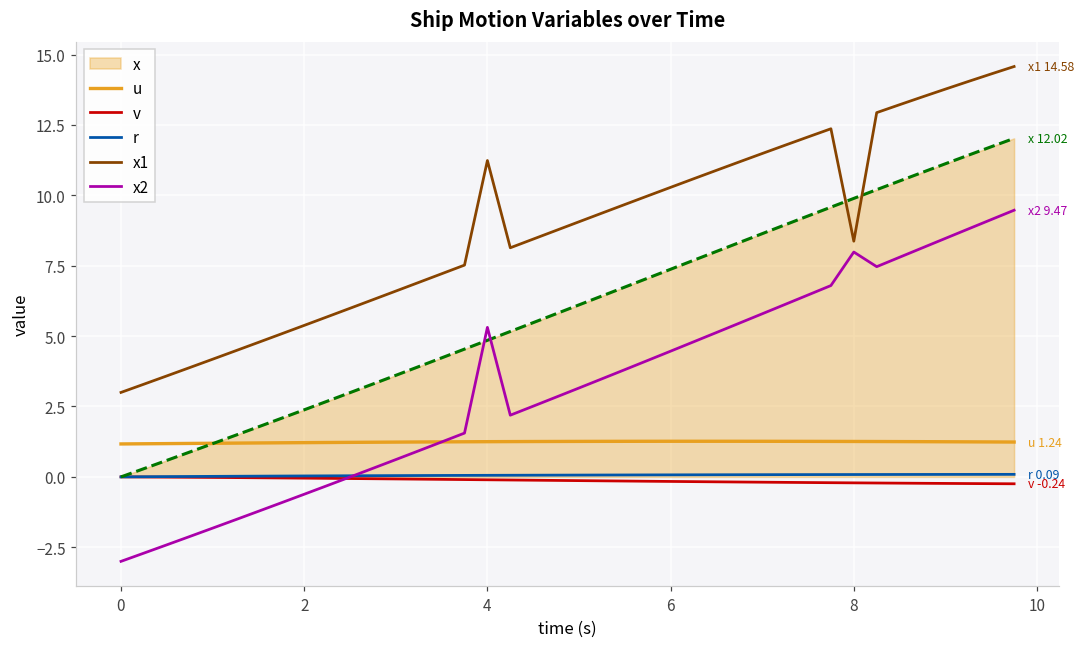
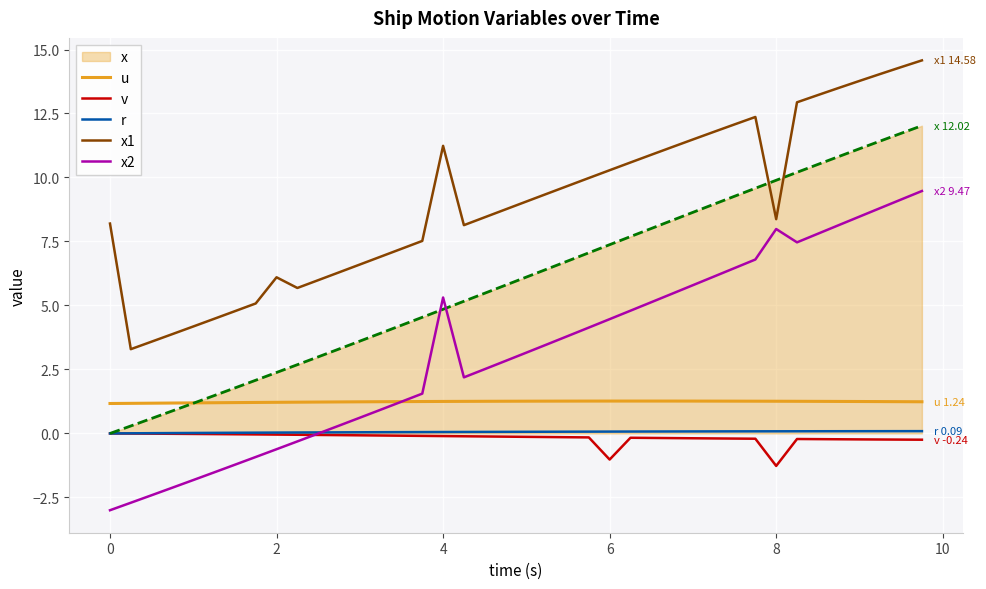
  {
    "v": {
      "4": -0.1,
-     "6": -0.2,
-     "8": -0.2
+     "6": -1.0,
+     "8": -1.3
    },
    "r": {
      "4": 0.1,
      "6": 0.1,
      "8": 0.1
    },
    "x1": {
-     "0": 3.0,
-     "2": 5.4,
+     "0": 8.2,
+     "2": 6.1,
      "4": 11.2,
      "6": 10.3,
      "8": 8.4
    },
    "x2": {
      "0": -3.0,
      "2": -0.6,
      "4": 5.3,
      "6": 4.5,
      "8": 8.0
    }
  }
